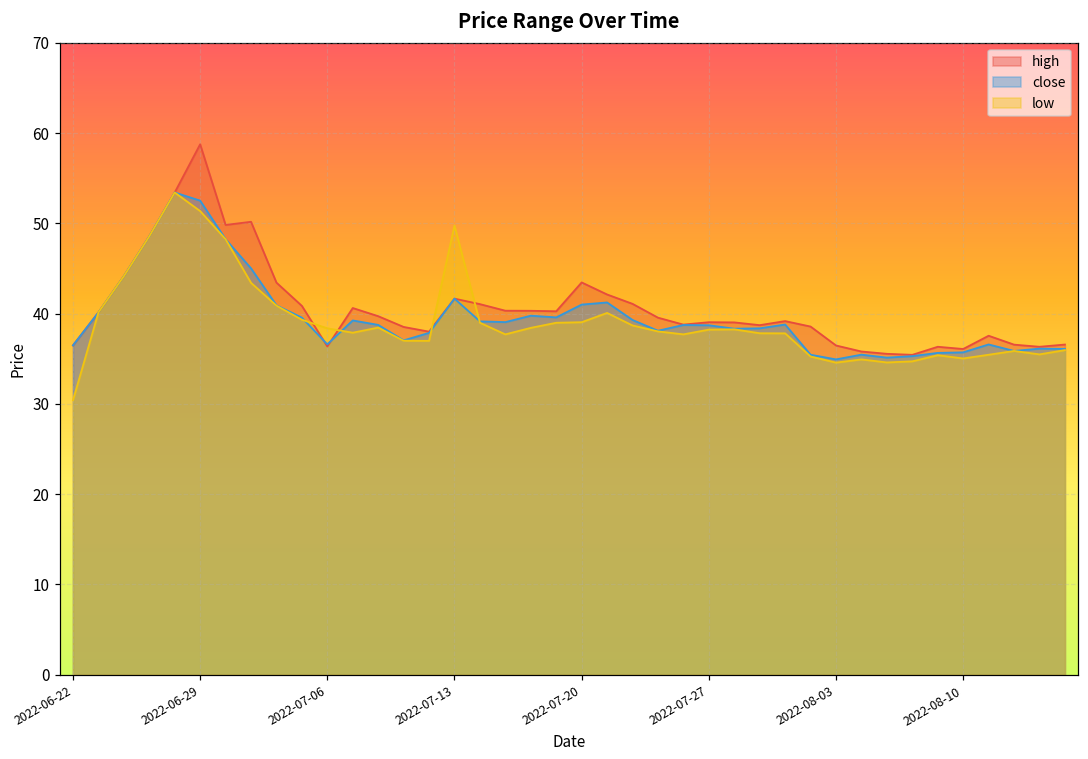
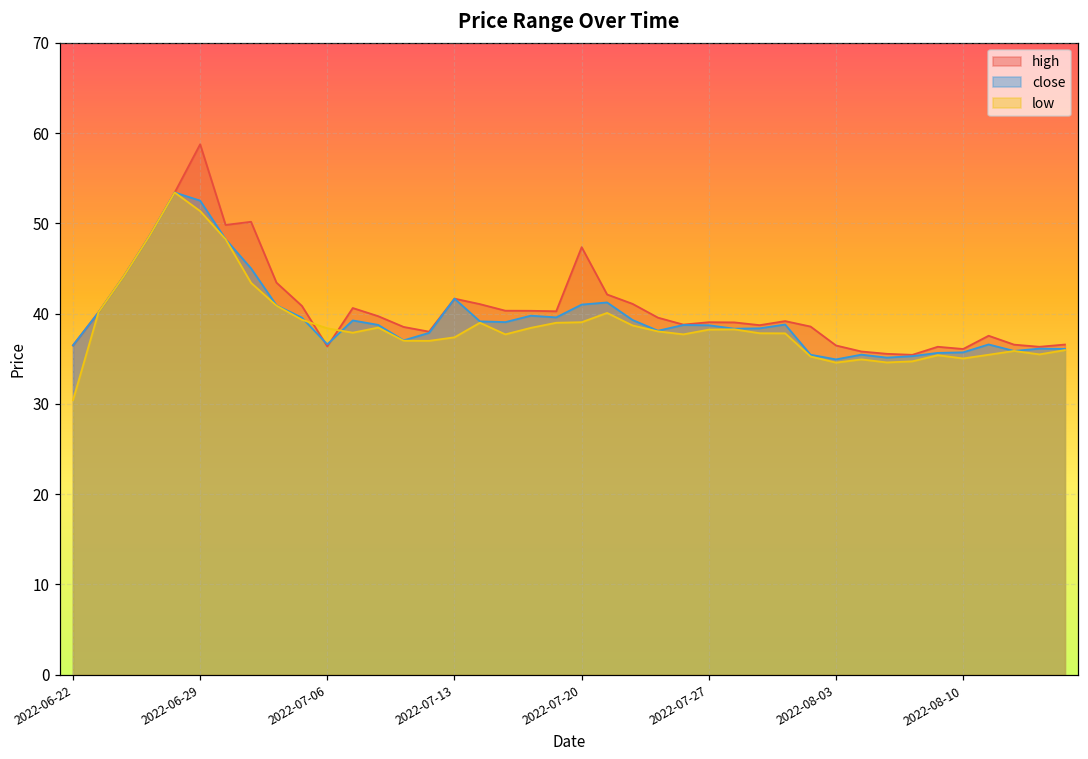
  {
    "high": {
      "2022-06-29": 59,
-     "2022-07-20": 43,
+     "2022-07-20": 47,
      "2022-07-27": 39,
      "2022-08-03": 36,
      "2022-08-10": 36
    },
    "close": {
      "2022-06-29": 53,
      "2022-07-20": 41,
      "2022-07-27": 39,
      "2022-08-03": 35,
      "2022-08-10": 36
    },
    "low": {
      "2022-06-22": 30,
      "2022-06-29": 51,
      "2022-07-06": 38,
-     "2022-07-13": 50,
+     "2022-07-13": 37,
      "2022-07-20": 39,
      "2022-07-27": 38,
      "2022-08-03": 35,
      "2022-08-10": 35
    }
  }
